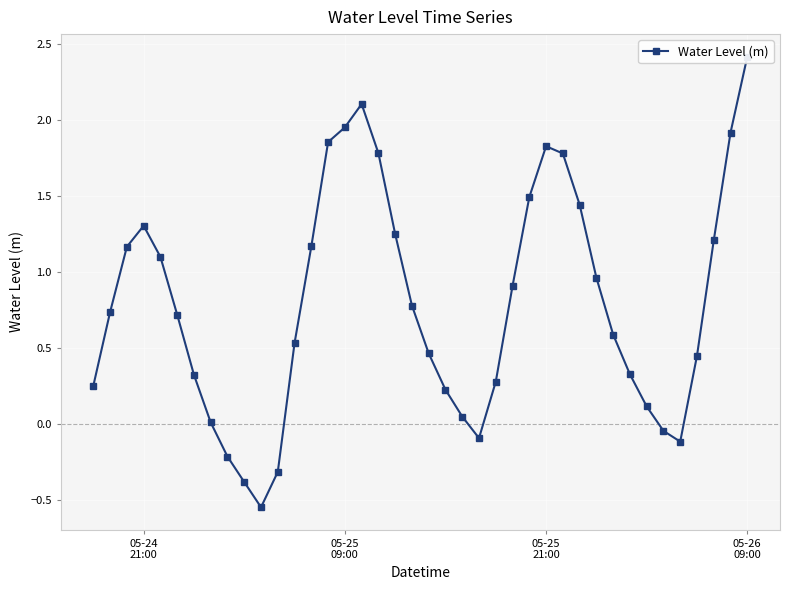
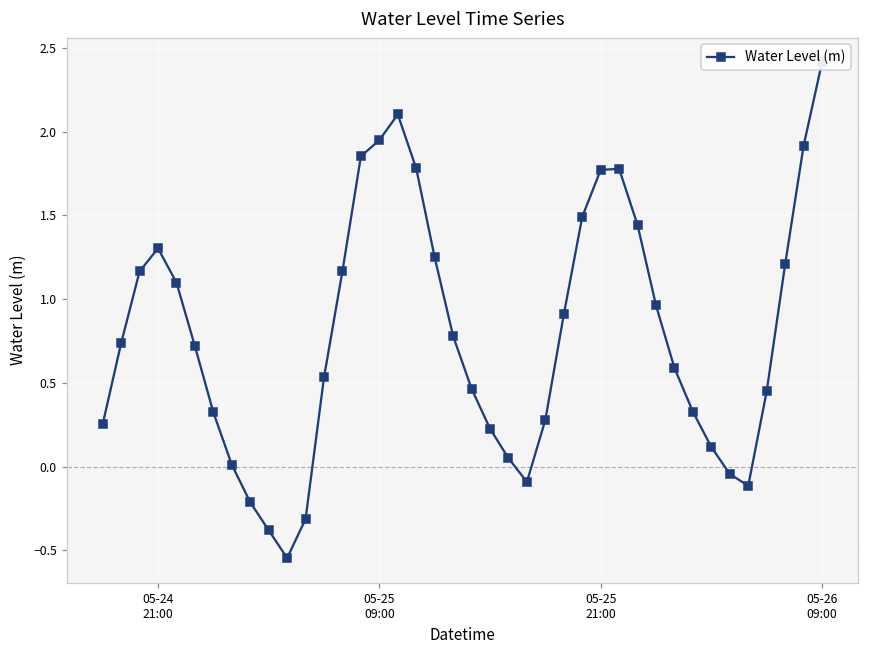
  {
    "05-24 21:00": 1.30,
    "05-25 09:00": 1.95,
-   "05-25 21:00": 1.83
+   "05-25 21:00": 1.77
  }
